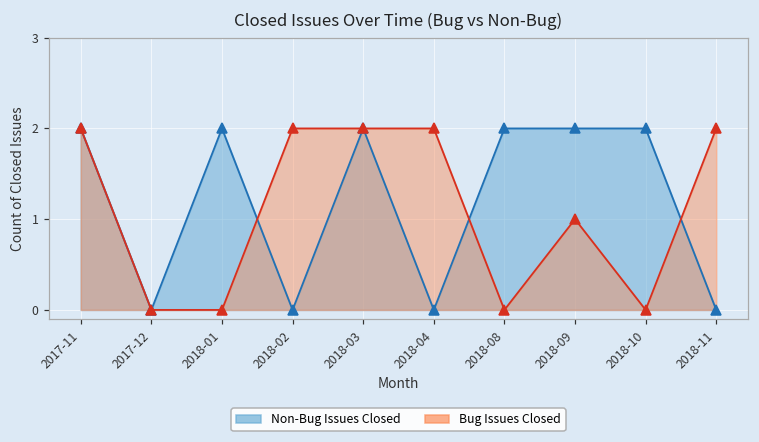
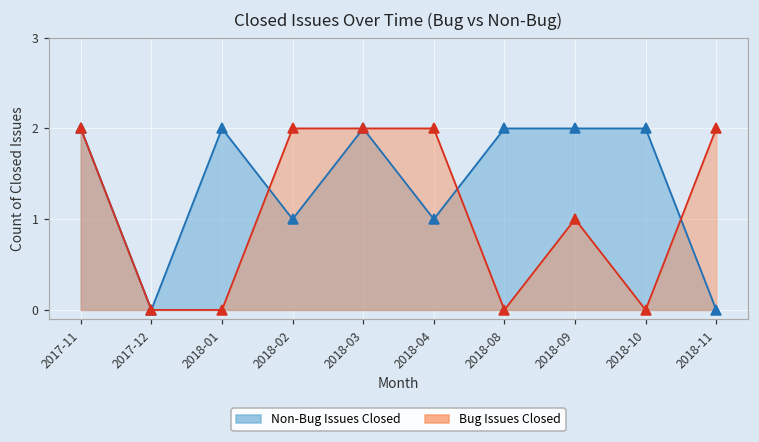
  {
    "Non-Bug Issues Closed": {
      "2018-01": 2,
-     "2018-02": 0,
-     "2018-04": 0,
+     "2018-02": 1,
+     "2018-04": 1,
      "2018-08": 2,
      "2018-09": 2,
      "2018-10": 2,
      "2018-11": 0
    },
    "Bug Issues Closed": {
      "2018-01": 0,
      "2018-02": 2,
      "2018-04": 2,
      "2018-08": 0,
      "2018-09": 1,
      "2018-10": 0,
      "2018-11": 2
    }
  }
